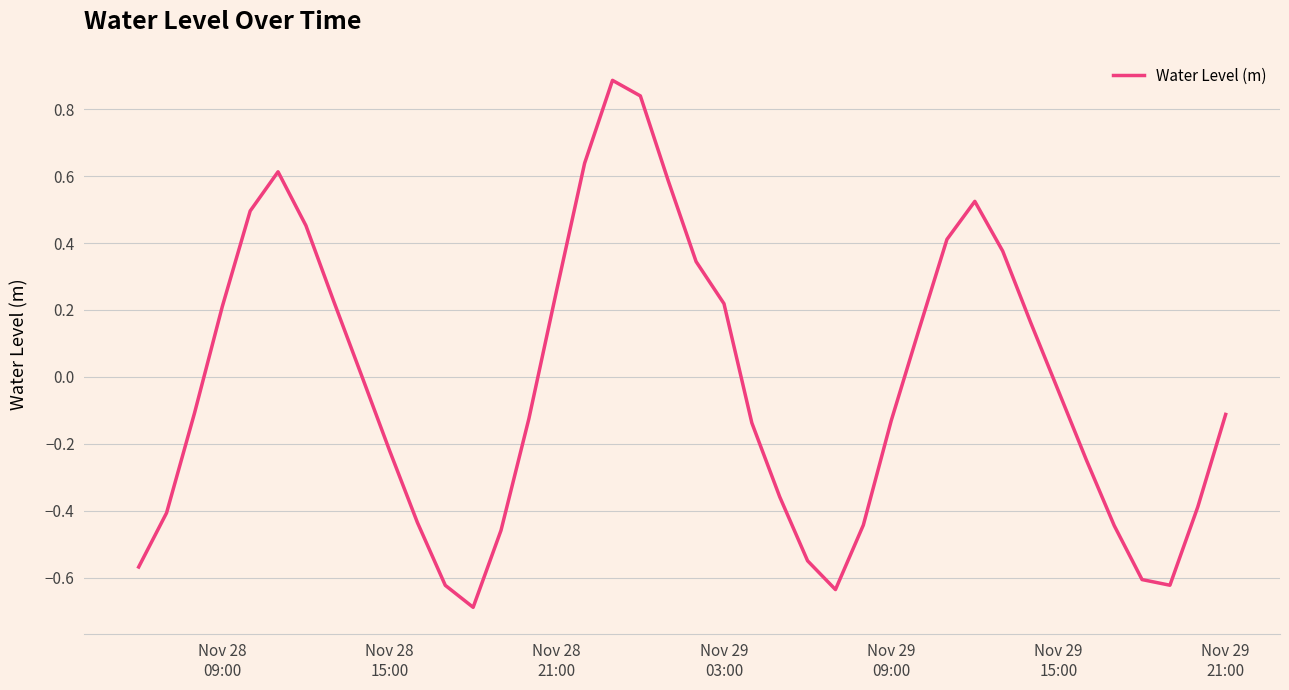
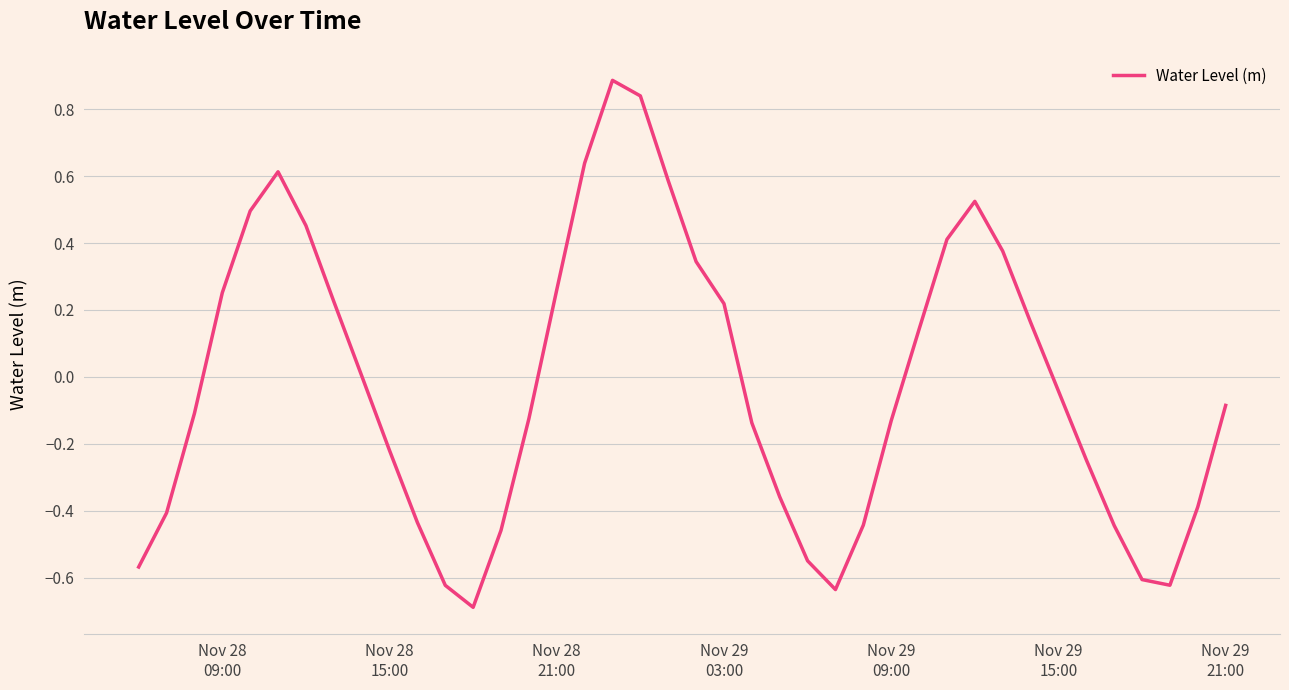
  {
-   "Nov 28 09:00": 0.21,
+   "Nov 28 09:00": 0.25,
    "Nov 28 15:00": -0.22,
    "Nov 28 21:00": 0.26,
    "Nov 29 03:00": 0.22,
    "Nov 29 09:00": -0.13,
    "Nov 29 15:00": -0.04,
-   "Nov 29 21:00": -0.11
+   "Nov 29 21:00": -0.09
  }
